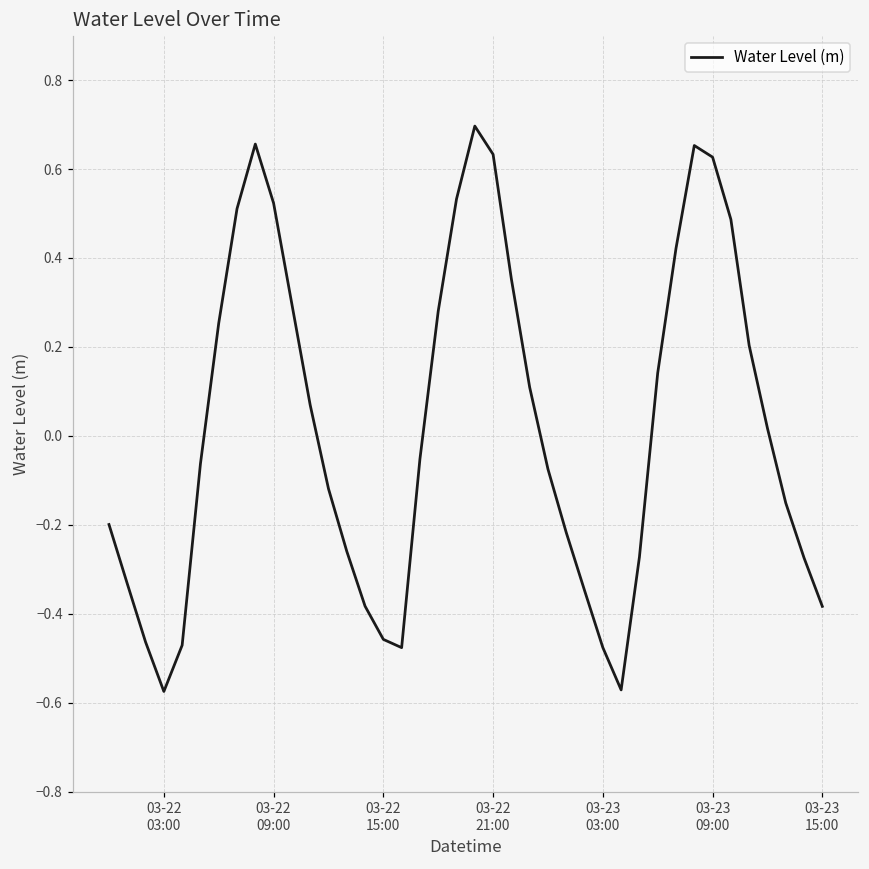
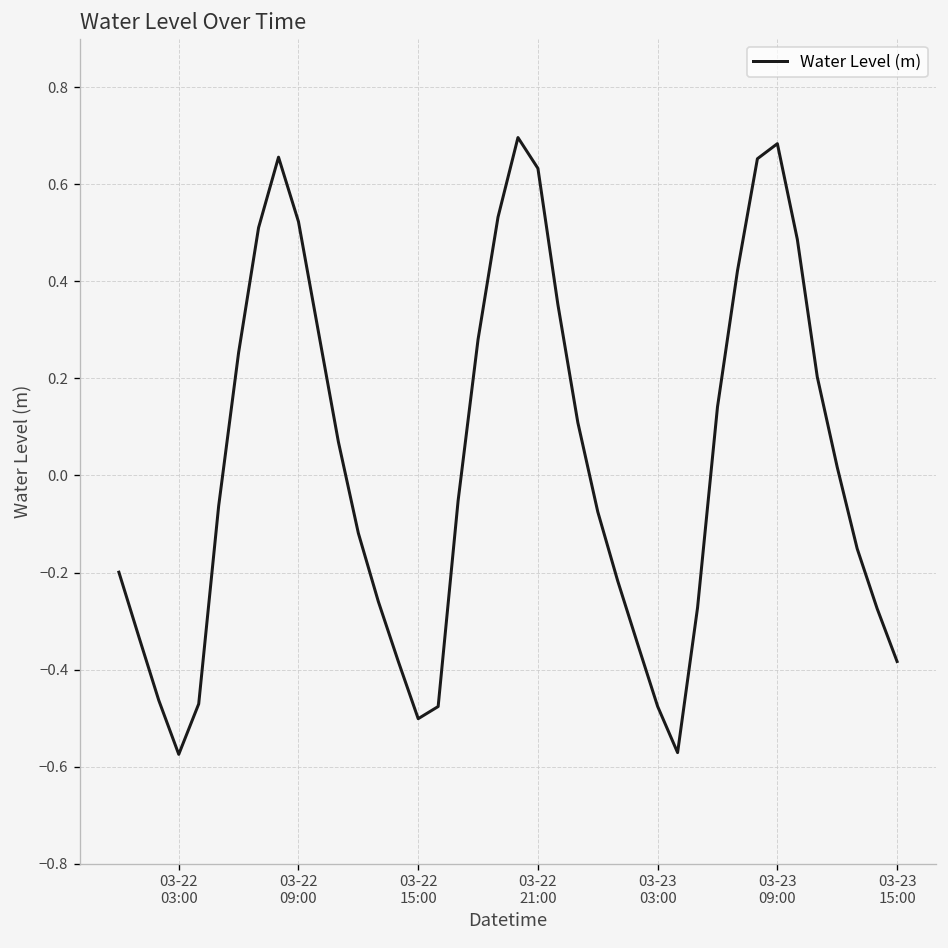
  {
    "03-22 03:00": -0.57,
    "03-22 09:00": 0.52,
-   "03-22 15:00": -0.46,
+   "03-22 15:00": -0.50,
    "03-22 21:00": 0.63,
    "03-23 03:00": -0.48,
-   "03-23 09:00": 0.63,
+   "03-23 09:00": 0.68,
    "03-23 15:00": -0.38
  }
